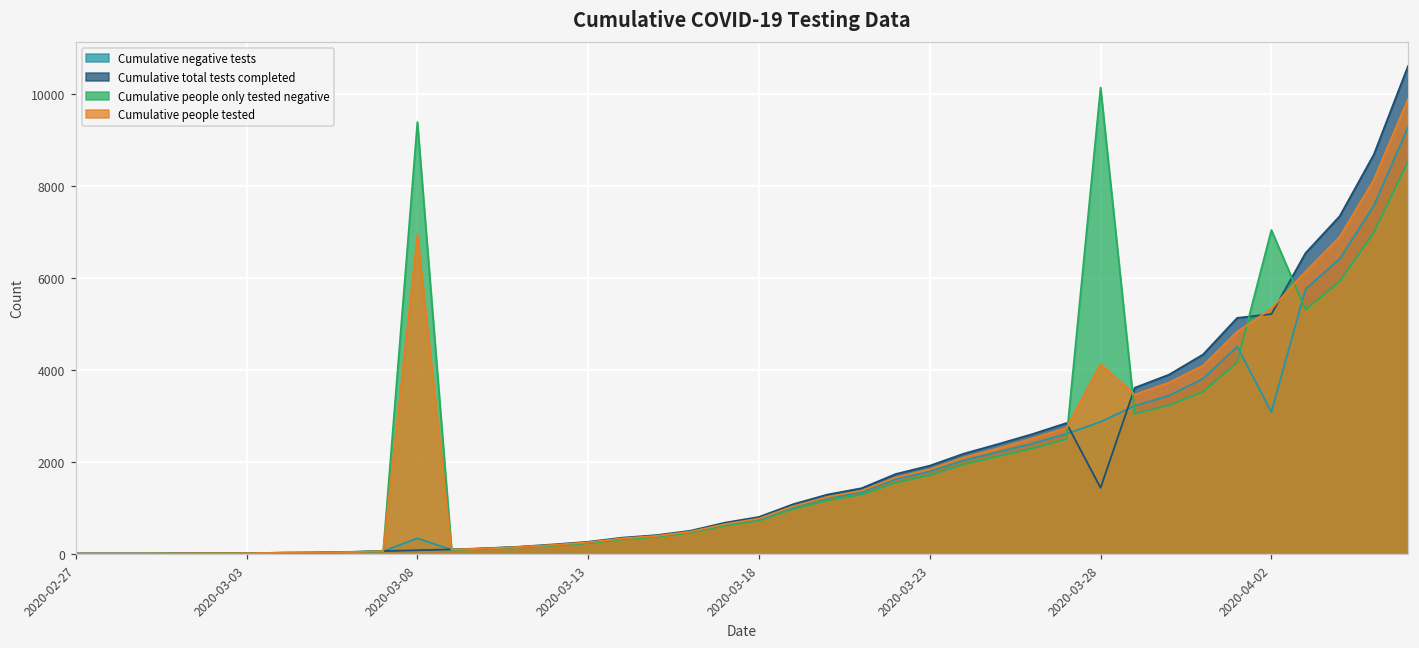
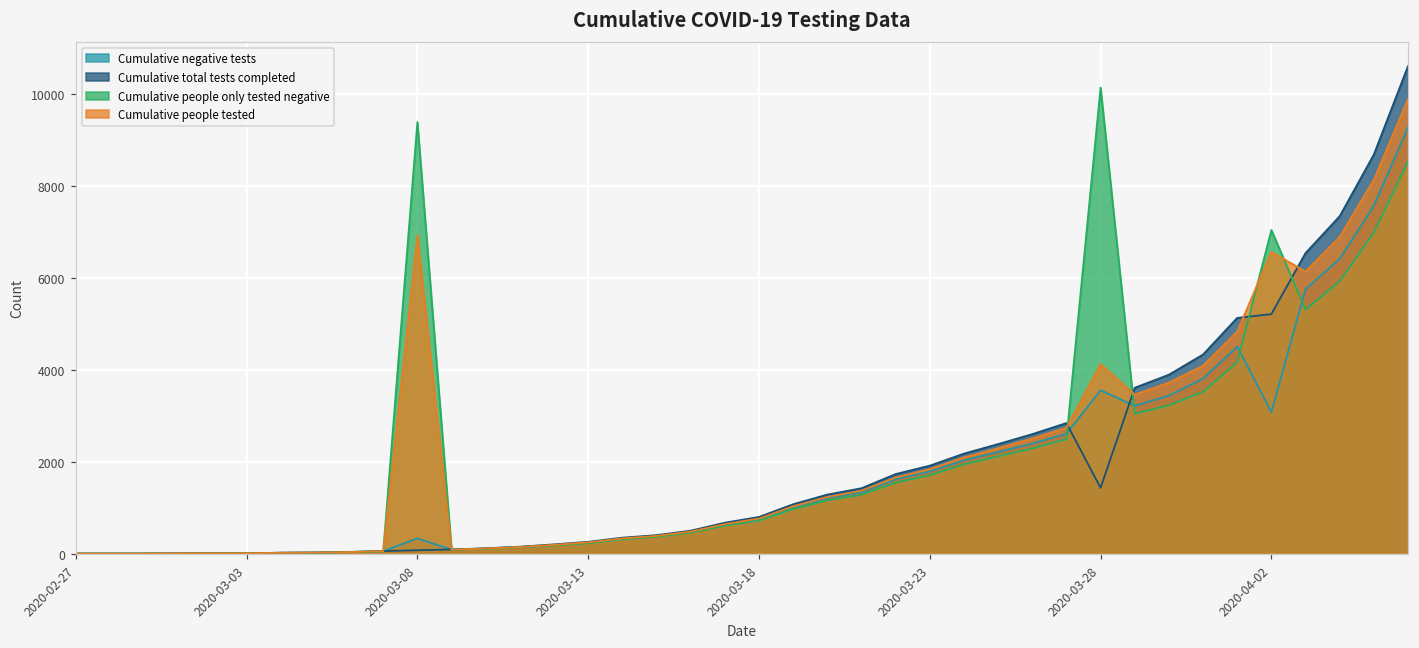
  {
    "Cumulative negative tests": {
      "2020-03-08": 300,
-     "2020-03-28": 2900,
+     "2020-03-28": 3600,
      "2020-04-02": 3100
    },
    "Cumulative total tests completed": {
      "2020-03-08": 100,
      "2020-03-23": 1900,
      "2020-03-28": 1400,
      "2020-04-02": 5200
    },
    "Cumulative people only tested negative": {
      "2020-03-08": 9400,
      "2020-03-23": 1700,
      "2020-03-28": 10100,
      "2020-04-02": 7000
    },
    "Cumulative people tested": {
      "2020-03-08": 6900,
      "2020-03-28": 4100,
-     "2020-04-02": 5300
+     "2020-04-02": 6600
    }
  }
